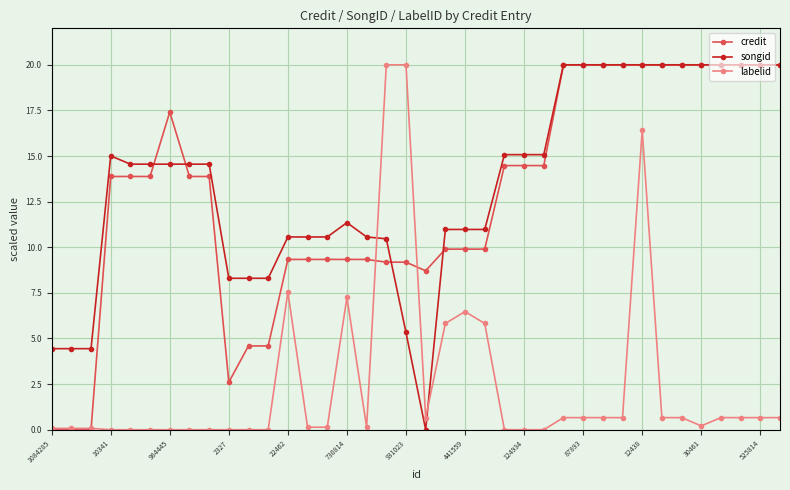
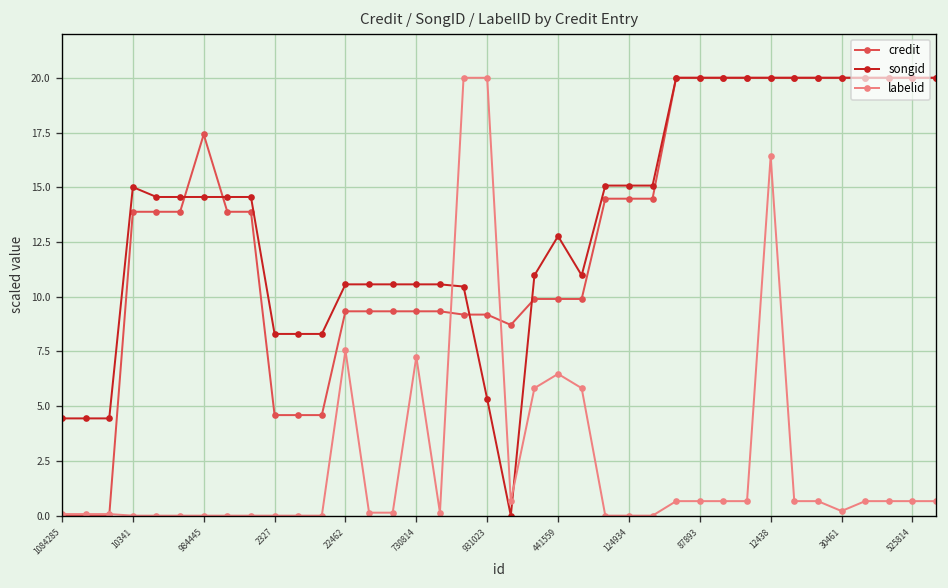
  {
    "credit": {
      "10341": 13.9,
      "984445": 17.4,
-     "2327": 2.6,
+     "2327": 4.6,
      "22462": 9.3,
      "730814": 9.3,
      "931023": 9.2,
      "441559": 9.9,
      "124934": 14.5
    },
    "songid": {
      "1084285": 4.4,
      "10341": 15.0,
      "984445": 14.6,
      "2327": 8.3,
      "22462": 10.6,
-     "730814": 11.4,
+     "730814": 10.6,
      "931023": 5.3,
-     "441559": 11.0,
+     "441559": 12.8,
      "124934": 15.1
    },
    "labelid": {
      "10341": 0.0,
      "984445": 0.0,
      "2327": 0.0,
      "22462": 7.5,
      "730814": 7.3,
      "931023": 20.0,
      "441559": 6.5,
      "124934": 0.0,
      "87893": 0.7,
      "12438": 16.4,
      "30461": 0.2,
      "525814": 0.7
    }
  }
